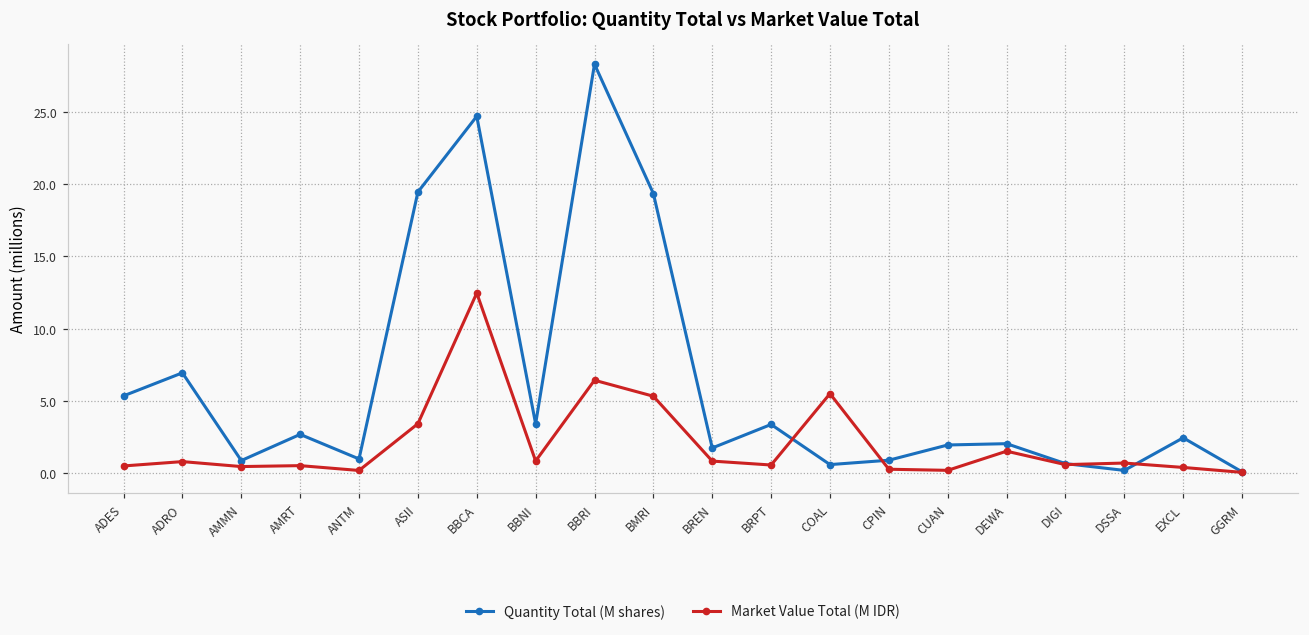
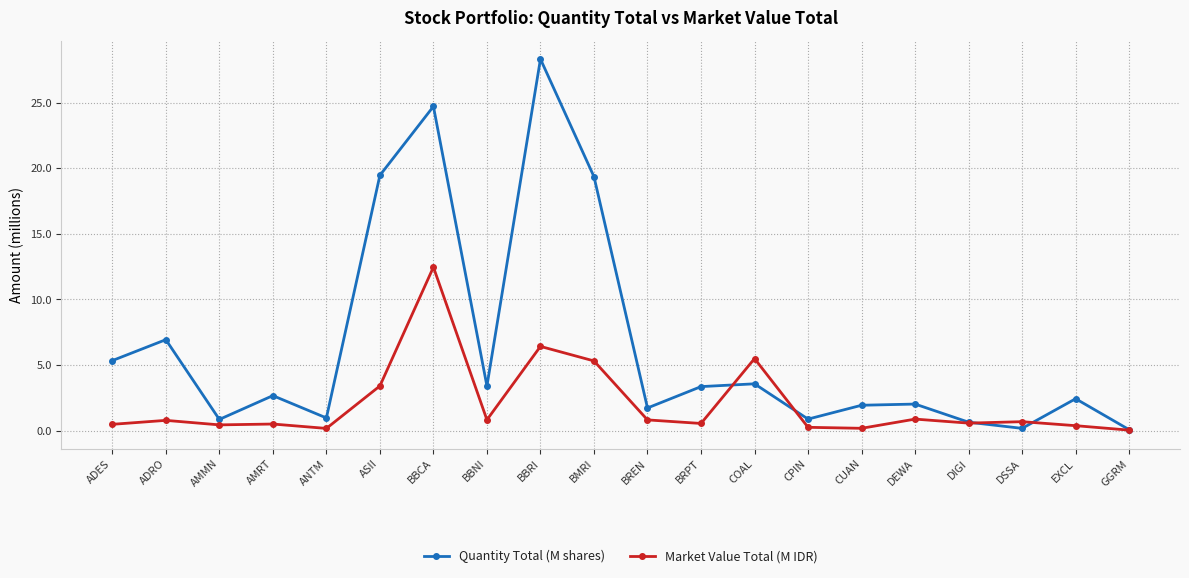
  {
    "Quantity Total (M shares)": {
      "ADES": 5.3,
      "ADRO": 6.9,
      "AMMN": 0.9,
      "AMRT": 2.7,
      "ANTM": 1.0,
      "ASII": 19.5,
      "BBCA": 24.7,
      "BBNI": 3.4,
      "BBRI": 28.3,
      "BMRI": 19.3,
      "BREN": 1.7,
      "BRPT": 3.4,
-     "COAL": 0.6,
+     "COAL": 3.6,
      "CPIN": 0.9,
      "CUAN": 1.9,
      "DEWA": 2.0,
      "DSSA": 0.2,
      "EXCL": 2.4
    },
    "Market Value Total (M IDR)": {
      "ADES": 0.5,
      "ADRO": 0.8,
      "AMMN": 0.4,
      "AMRT": 0.5,
      "ANTM": 0.2,
      "ASII": 3.4,
      "BBCA": 12.5,
      "BBNI": 0.8,
      "BBRI": 6.4,
      "BMRI": 5.3,
      "BREN": 0.8,
      "BRPT": 0.5,
      "COAL": 5.5,
      "CPIN": 0.3,
      "CUAN": 0.2,
-     "DEWA": 1.5,
+     "DEWA": 0.9,
      "DSSA": 0.7,
      "EXCL": 0.4
    }
  }
